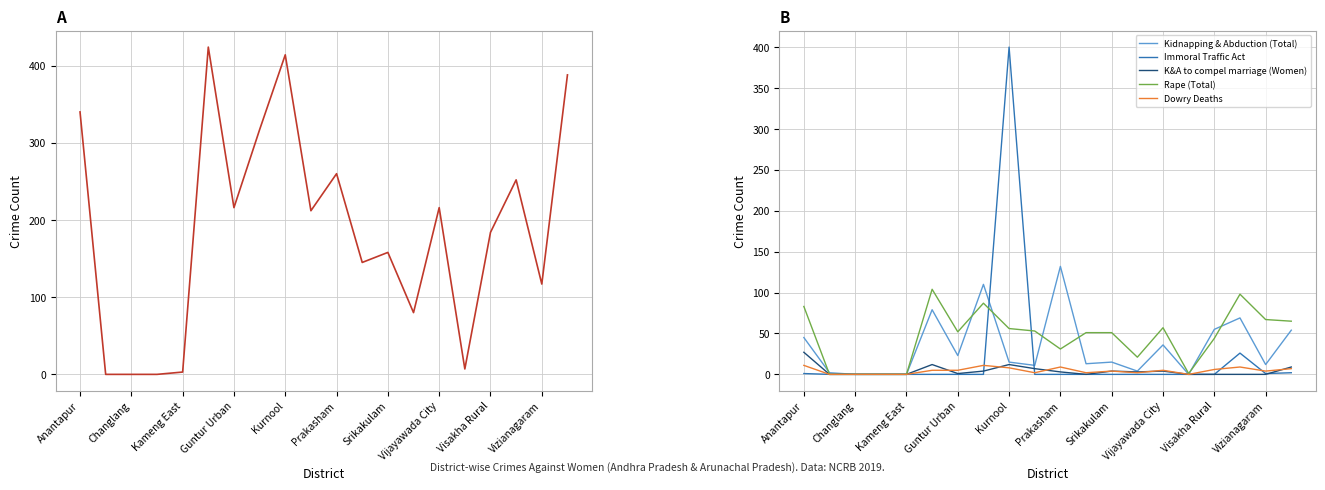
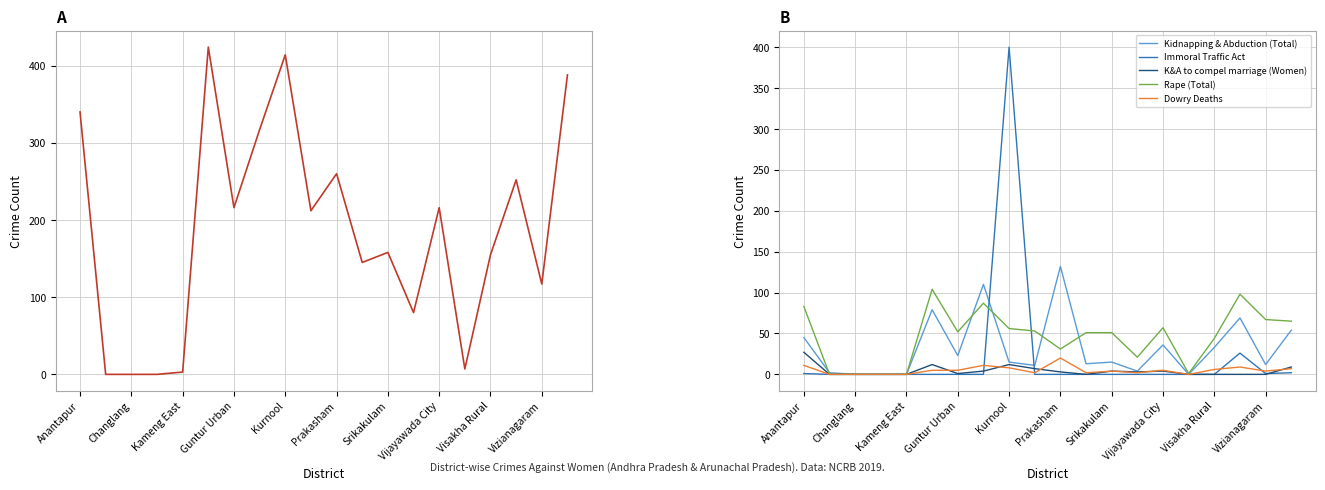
  {
    "A": {
      "Anantapur": 340,
      "Changlang": 0,
      "Kameng East": 0,
      "Guntur Urban": 220,
      "Kurnool": 410,
      "Prakasham": 260,
      "Srikakulam": 160,
      "Vijayawada City": 220,
-     "Visakha Rural": 180,
+     "Visakha Rural": 160,
      "Vizianagaram": 120
    },
    "B": {
      "Kidnapping & Abduction (Total)": {
        "Anantapur": 50,
        "Guntur Urban": 20,
        "Prakasham": 130,
        "Srikakulam": 20,
        "Vijayawada City": 40,
-       "Visakha Rural": 60,
+       "Visakha Rural": 30,
        "Vizianagaram": 10
      },
      "Immoral Traffic Act": {
        "Anantapur": 0,
        "Kurnool": 400,
        "Srikakulam": 0,
        "Vijayawada City": 0
      },
      "K&A to compel marriage (Women)": {
        "Anantapur": 30
      },
      "Rape (Total)": {
        "Anantapur": 80,
        "Guntur Urban": 50,
        "Kurnool": 60,
        "Prakasham": 30,
        "Srikakulam": 50,
        "Vijayawada City": 60,
        "Visakha Rural": 40,
        "Vizianagaram": 70
      },
      "Dowry Deaths": {
        "Anantapur": 10,
        "Guntur Urban": 10,
        "Kurnool": 10,
-       "Prakasham": 10,
+       "Prakasham": 20,
        "Visakha Rural": 10
      }
    }
  }
